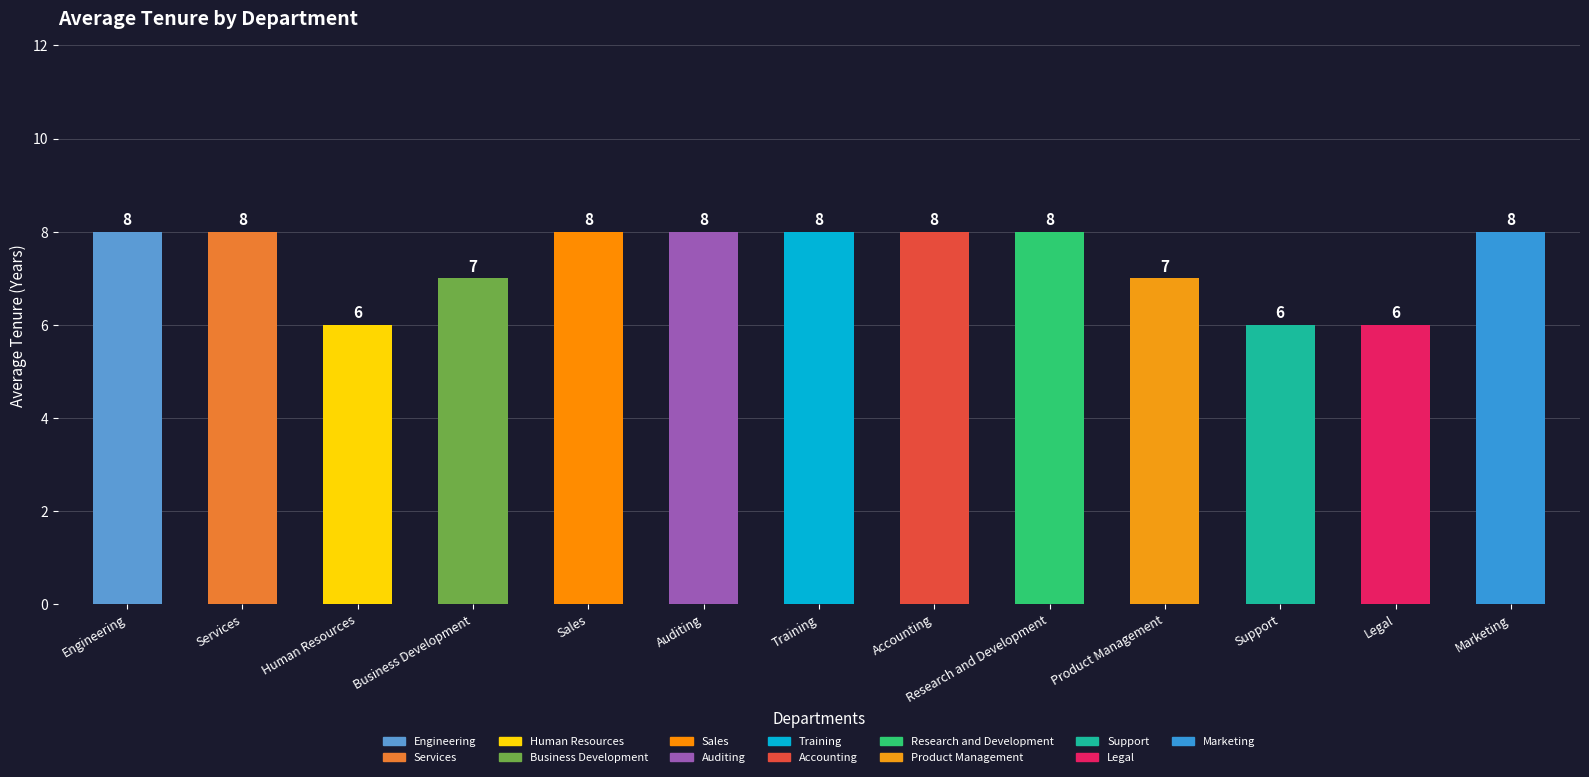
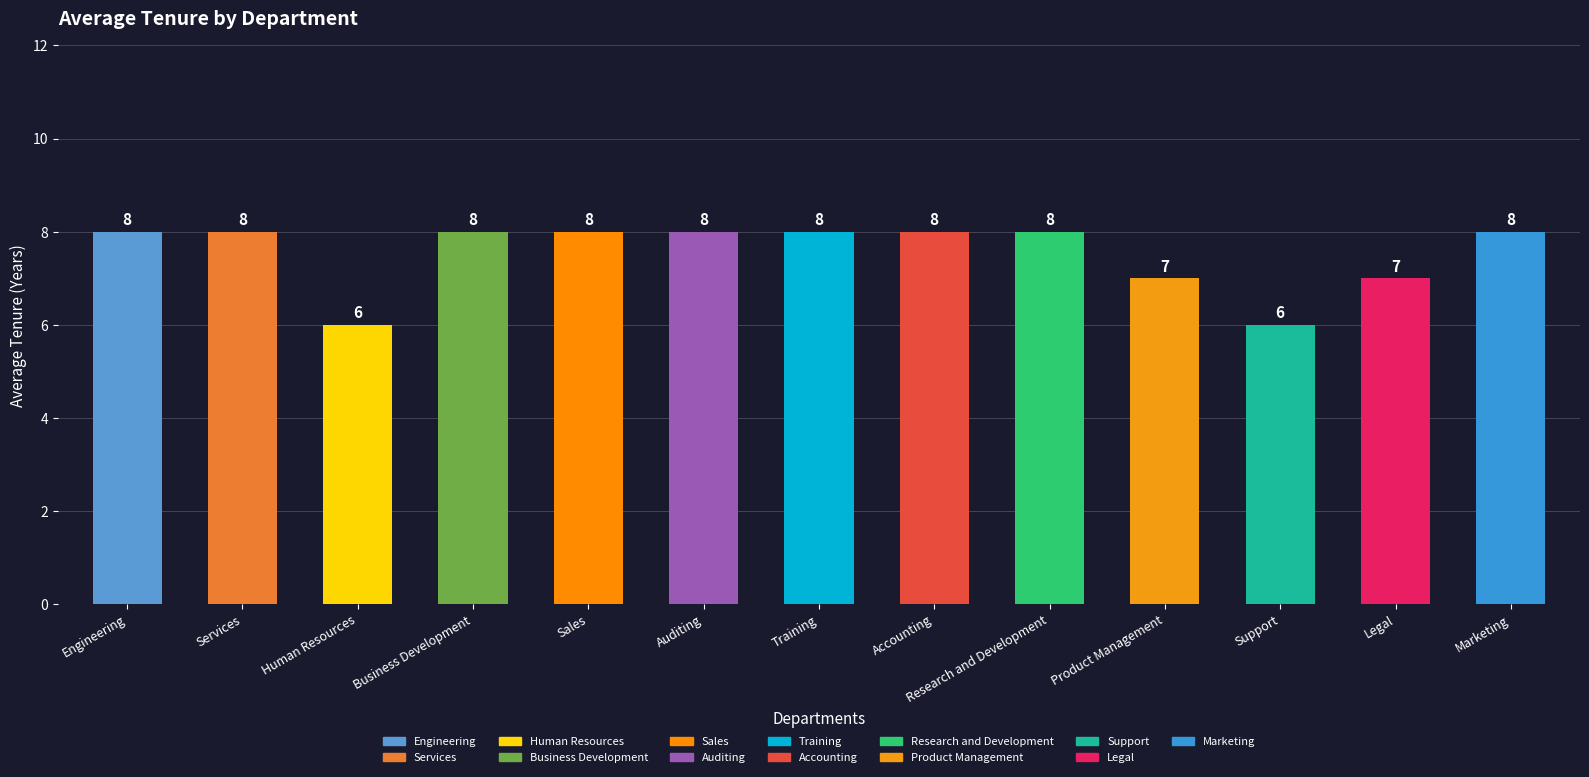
  {
    "Engineering": 8,
    "Services": 8,
    "Human Resources": 6,
-   "Business Development": 7,
+   "Business Development": 8,
    "Sales": 8,
    "Auditing": 8,
    "Training": 8,
    "Accounting": 8,
    "Research and Development": 8,
    "Product Management": 7,
    "Support": 6,
-   "Legal": 6,
+   "Legal": 7,
    "Marketing": 8
  }
